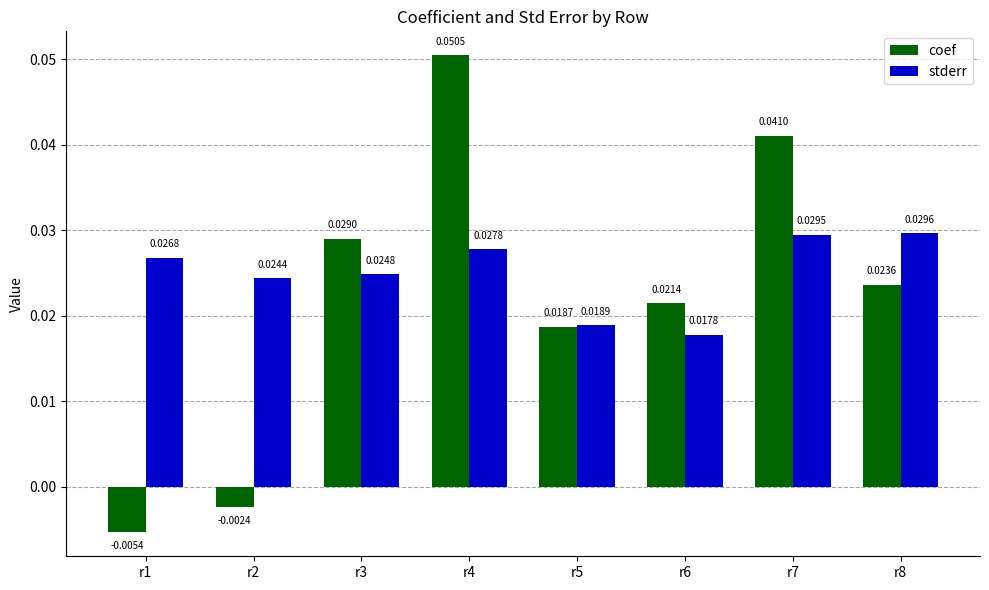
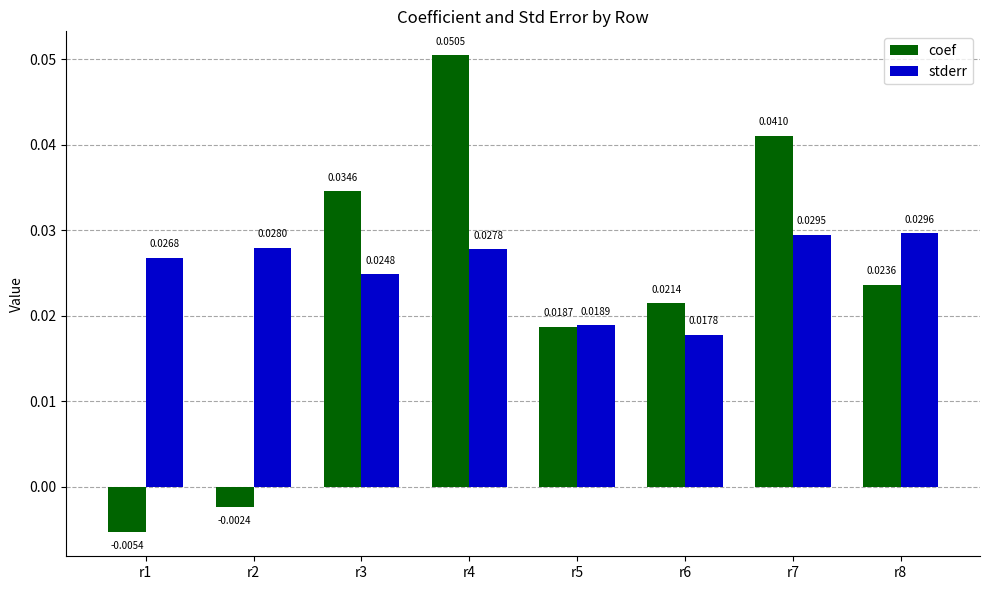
  {
    "coef": {
      "r1": -0.0054,
      "r2": -0.0024,
-     "r3": 0.0290,
+     "r3": 0.0346,
      "r4": 0.0505,
      "r5": 0.0187,
      "r6": 0.0214,
      "r7": 0.0410,
      "r8": 0.0236
    },
    "stderr": {
      "r1": 0.0268,
-     "r2": 0.0244,
+     "r2": 0.0280,
      "r3": 0.0248,
      "r4": 0.0278,
      "r5": 0.0189,
      "r6": 0.0178,
      "r7": 0.0295,
      "r8": 0.0296
    }
  }
